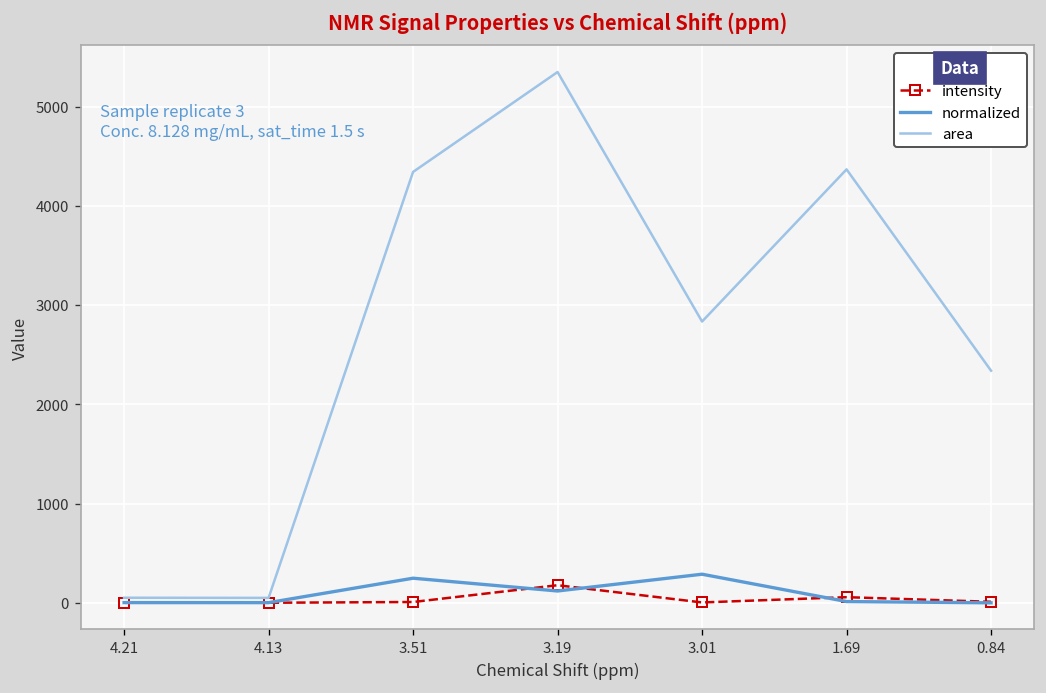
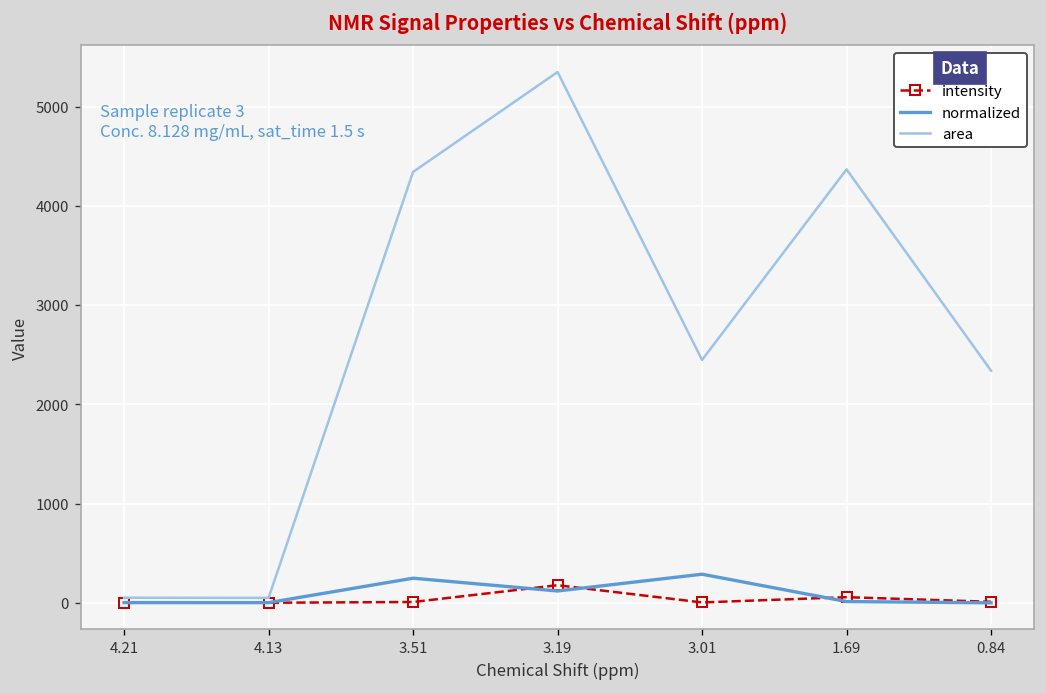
  {
    "intensity": {
      "3.51": 0,
      "3.19": 200,
      "3.01": 0,
      "1.69": 100
    },
    "normalized": {
      "3.51": 200,
      "3.19": 100,
      "3.01": 300,
      "1.69": 0
    },
    "area": {
      "4.21": 100,
      "4.13": 100,
      "3.51": 4300,
      "3.19": 5400,
-     "3.01": 2800,
+     "3.01": 2400,
      "1.69": 4400,
      "0.84": 2300
    }
  }
